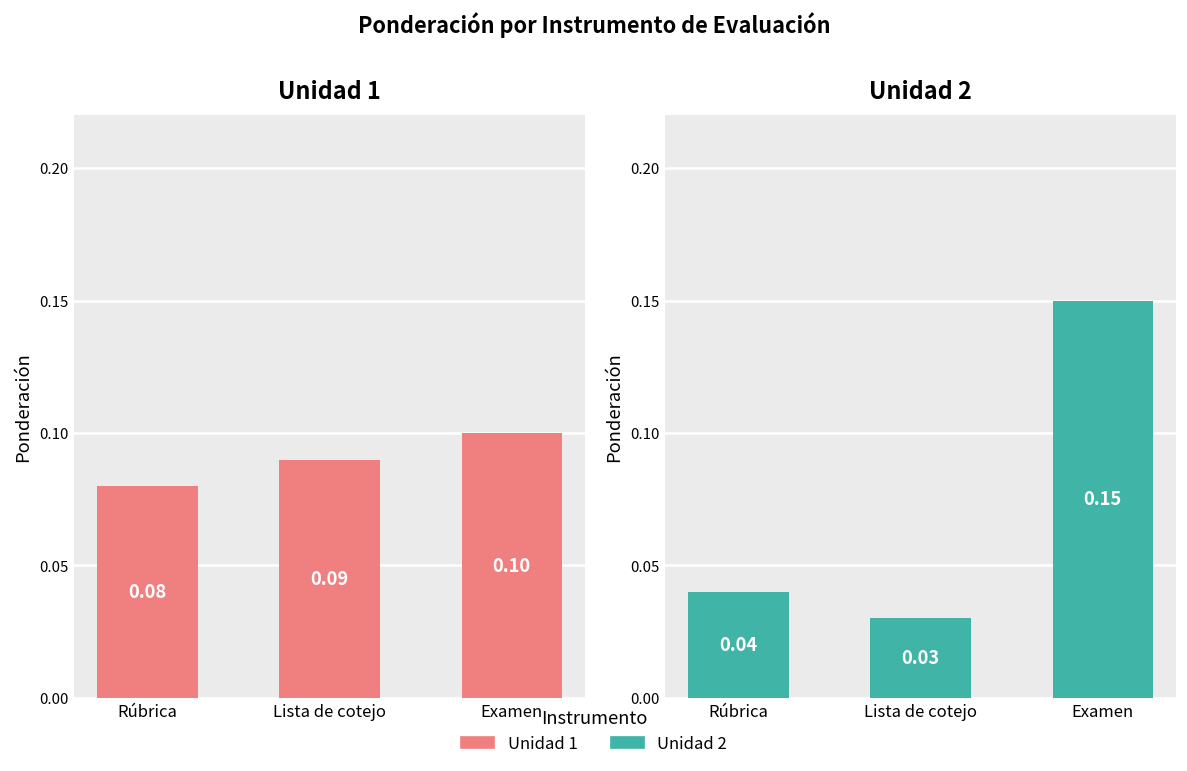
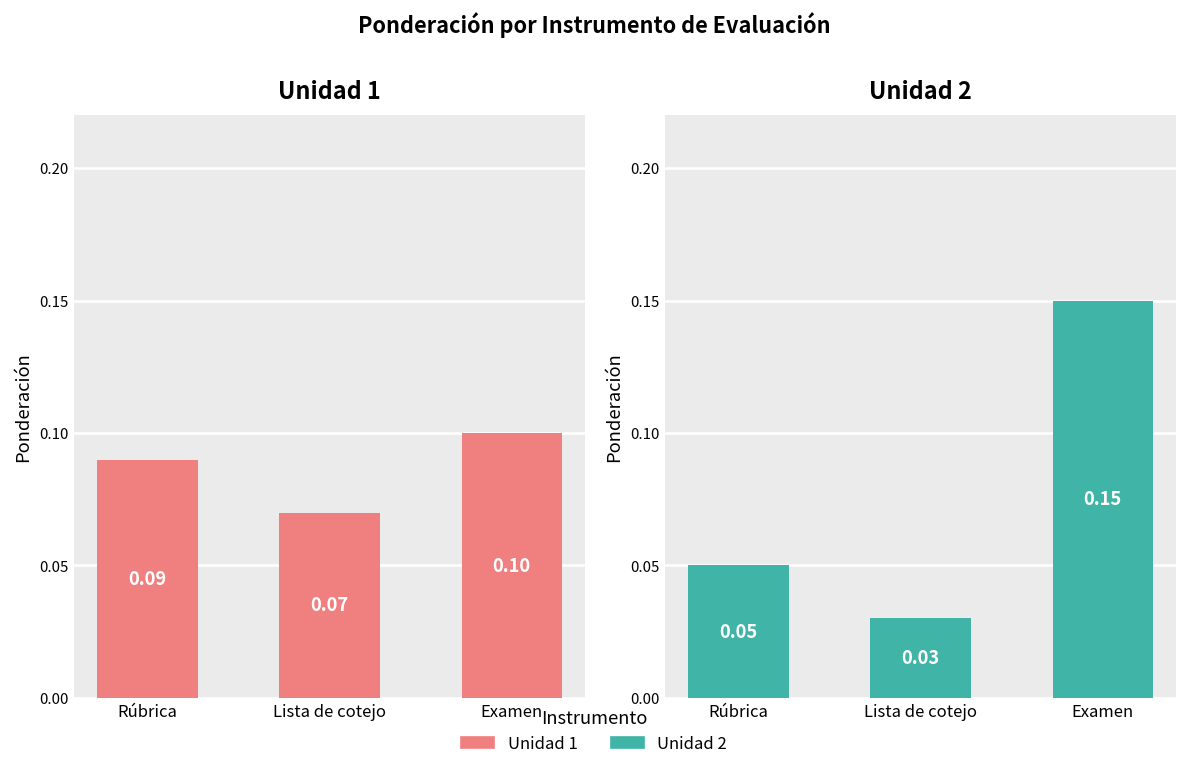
  {
    "Unidad 1": {
-     "Rúbrica": 0.08,
-     "Lista de cotejo": 0.09,
+     "Rúbrica": 0.09,
+     "Lista de cotejo": 0.07,
      "Examen": 0.10
    },
    "Unidad 2": {
-     "Rúbrica": 0.04,
+     "Rúbrica": 0.05,
      "Lista de cotejo": 0.03,
      "Examen": 0.15
    }
  }
